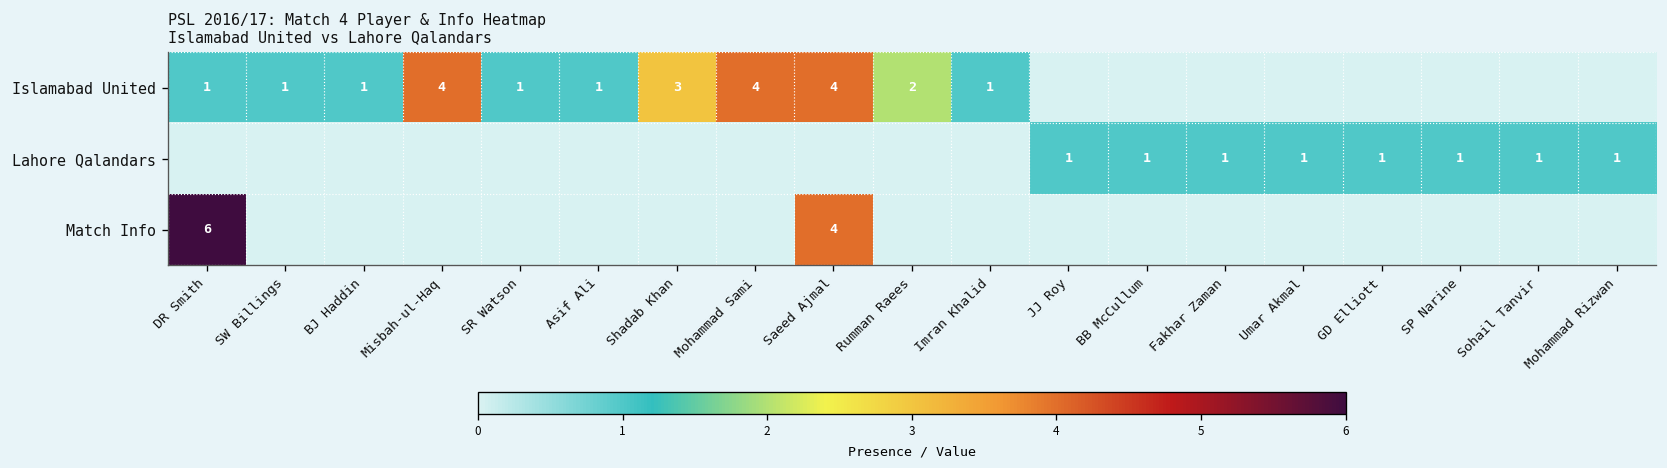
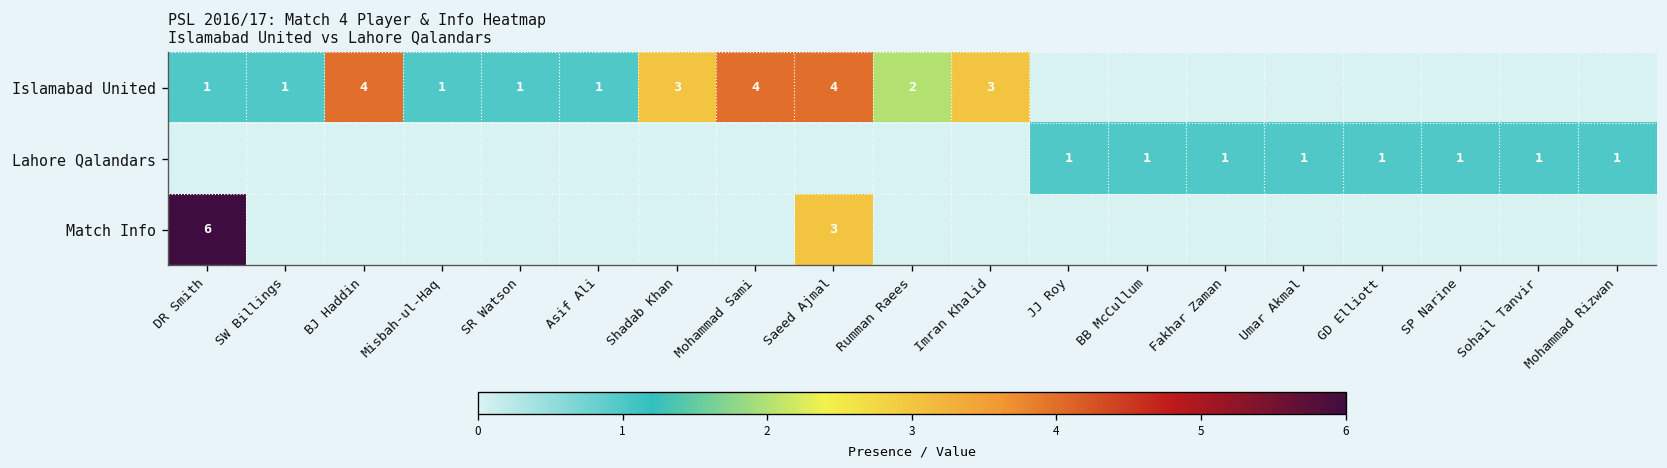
  {
    "Islamabad United": {
      "DR Smith": 1,
      "SW Billings": 1,
-     "BJ Haddin": 1,
-     "Misbah-ul-Haq": 4,
+     "BJ Haddin": 4,
+     "Misbah-ul-Haq": 1,
      "SR Watson": 1,
      "Asif Ali": 1,
      "Shadab Khan": 3,
      "Mohammad Sami": 4,
      "Saeed Ajmal": 4,
      "Rumman Raees": 2,
-     "Imran Khalid": 1
+     "Imran Khalid": 3
    },
    "Lahore Qalandars": {
      "JJ Roy": 1,
      "BB McCullum": 1,
      "Fakhar Zaman": 1,
      "Umar Akmal": 1,
      "GD Elliott": 1,
      "SP Narine": 1,
      "Sohail Tanvir": 1,
      "Mohammad Rizwan": 1
    },
    "Match Info": {
      "DR Smith": 6,
-     "Saeed Ajmal": 4
+     "Saeed Ajmal": 3
    }
  }
